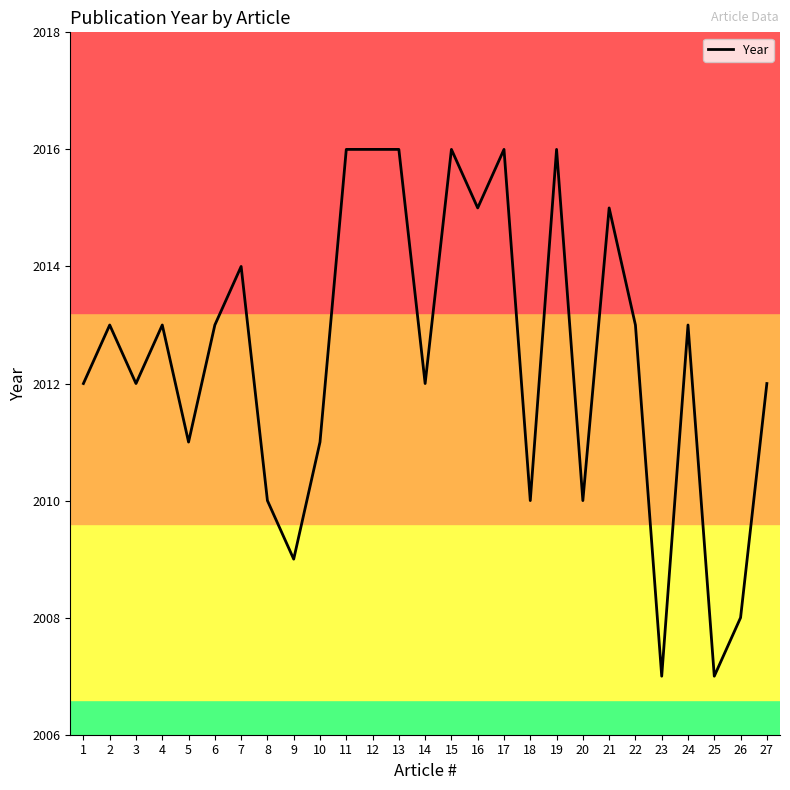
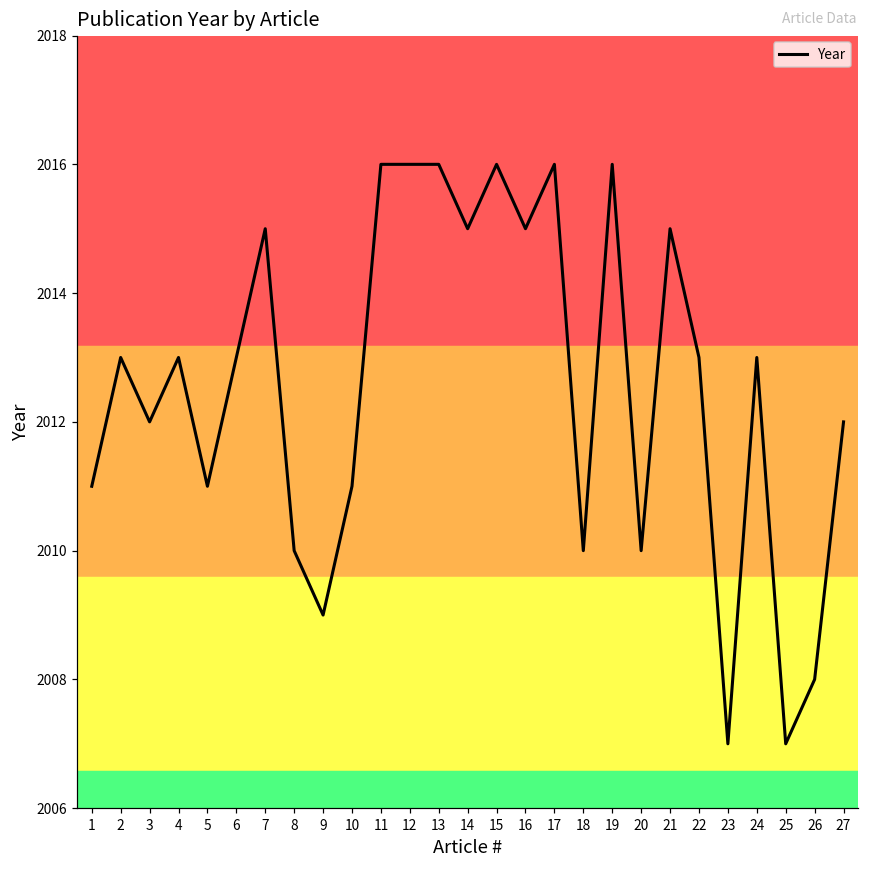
  {
-   "1": 2012,
+   "1": 2011,
    "2": 2013,
    "3": 2012,
    "4": 2013,
    "5": 2011,
    "6": 2013,
-   "7": 2014,
+   "7": 2015,
    "8": 2010,
    "9": 2009,
    "10": 2011,
    "11": 2016,
    "12": 2016,
    "13": 2016,
-   "14": 2012,
+   "14": 2015,
    "15": 2016,
    "16": 2015,
    "17": 2016,
    "18": 2010,
    "19": 2016,
    "20": 2010,
    "21": 2015,
    "22": 2013,
    "23": 2007,
    "24": 2013,
    "25": 2007,
    "26": 2008,
    "27": 2012
  }
